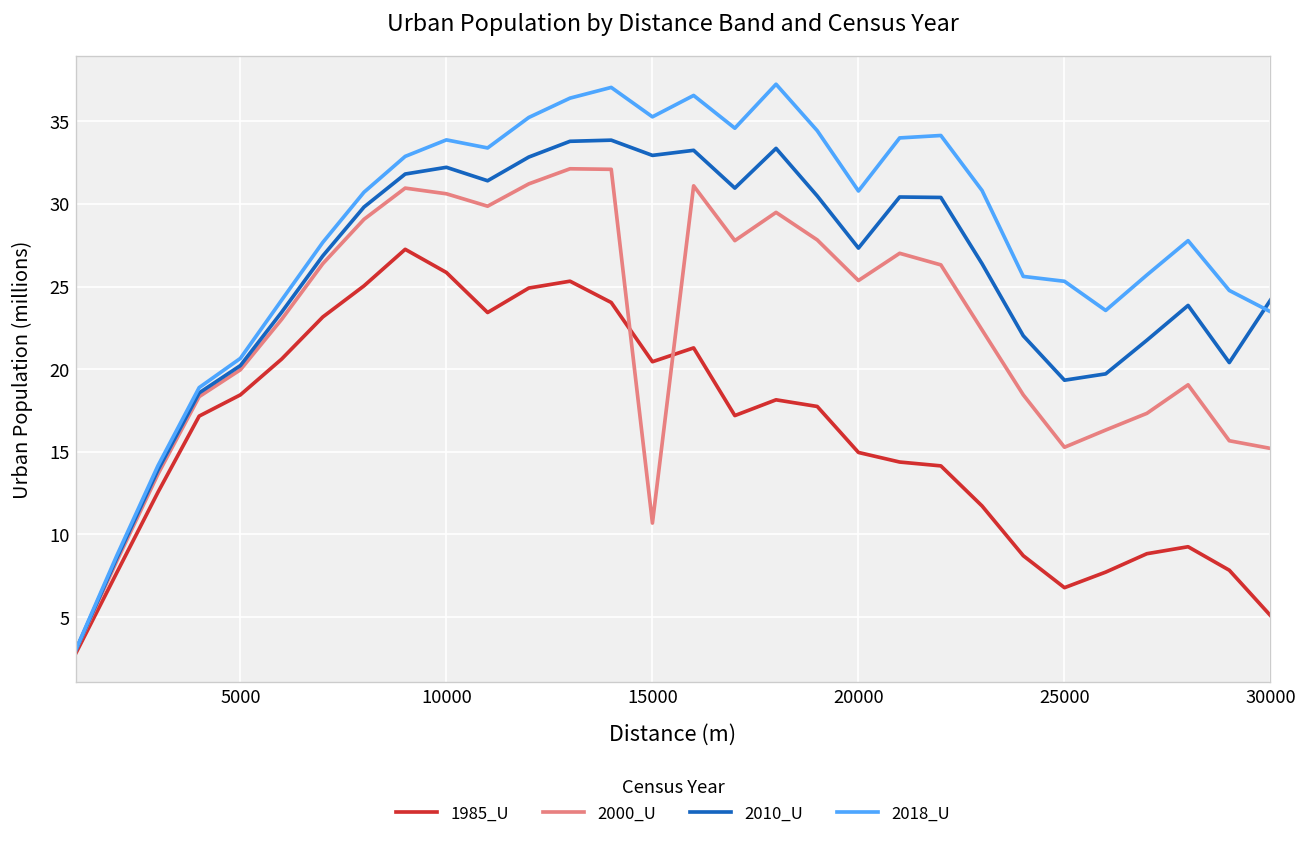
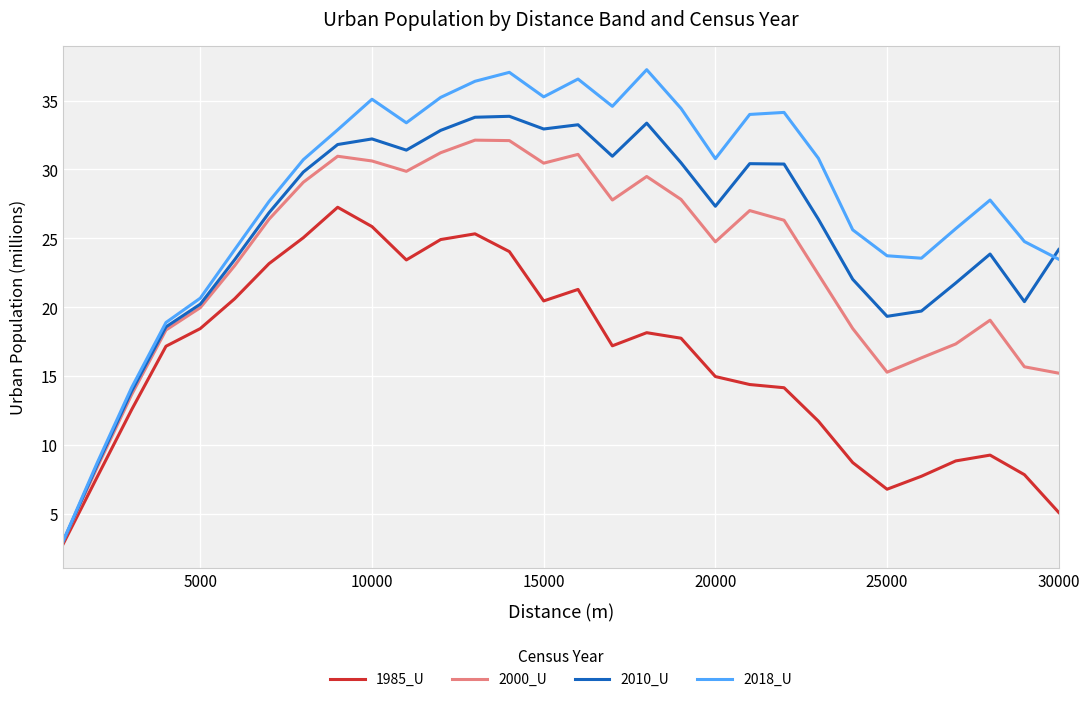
  {
    "1985_U": {
      "5000": 18.4,
      "10000": 25.9,
      "15000": 20.5,
      "20000": 15.0,
      "25000": 6.8,
      "30000": 5.1
    },
    "2000_U": {
      "5000": 20.0,
      "10000": 30.6,
-     "15000": 10.7,
-     "20000": 25.4,
+     "15000": 30.5,
+     "20000": 24.7,
      "25000": 15.3,
      "30000": 15.2
    },
    "2010_U": {
      "5000": 20.2,
      "10000": 32.2,
      "15000": 32.9,
      "20000": 27.3,
      "25000": 19.3,
      "30000": 24.2
    },
    "2018_U": {
      "5000": 20.7,
-     "10000": 33.9,
+     "10000": 35.1,
      "15000": 35.3,
      "20000": 30.8,
-     "25000": 25.3,
+     "25000": 23.7,
      "30000": 23.5
    }
  }
